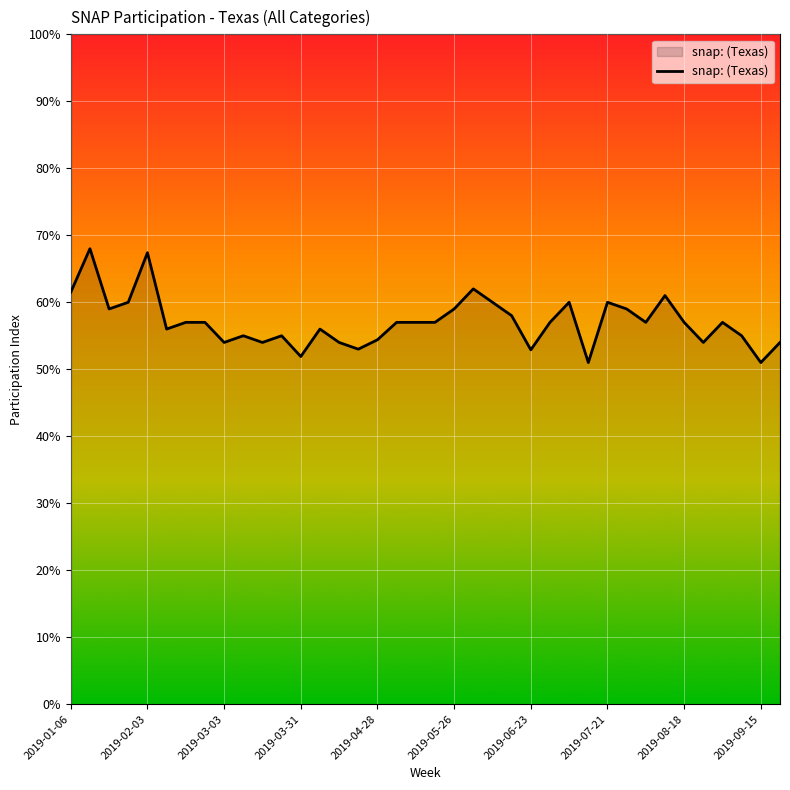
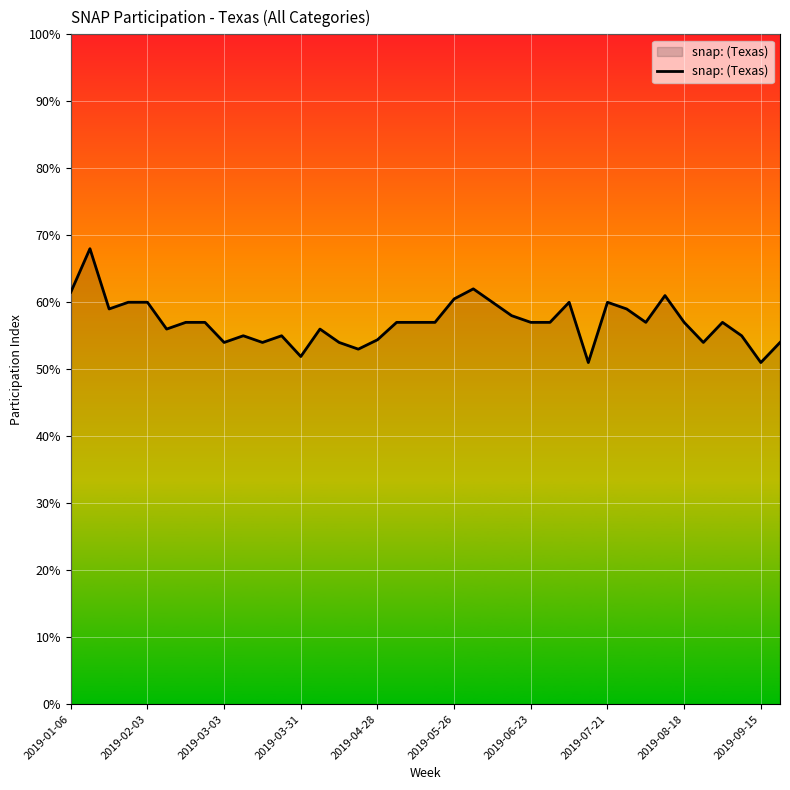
  {
    "2019-01-06": "62%",
-   "2019-02-03": "67%",
+   "2019-02-03": "60%",
    "2019-03-03": "54%",
    "2019-03-31": "52%",
    "2019-04-28": "54%",
-   "2019-05-26": "59%",
-   "2019-06-23": "53%",
+   "2019-05-26": "61%",
+   "2019-06-23": "57%",
    "2019-07-21": "60%",
    "2019-08-18": "57%",
    "2019-09-15": "51%"
  }
